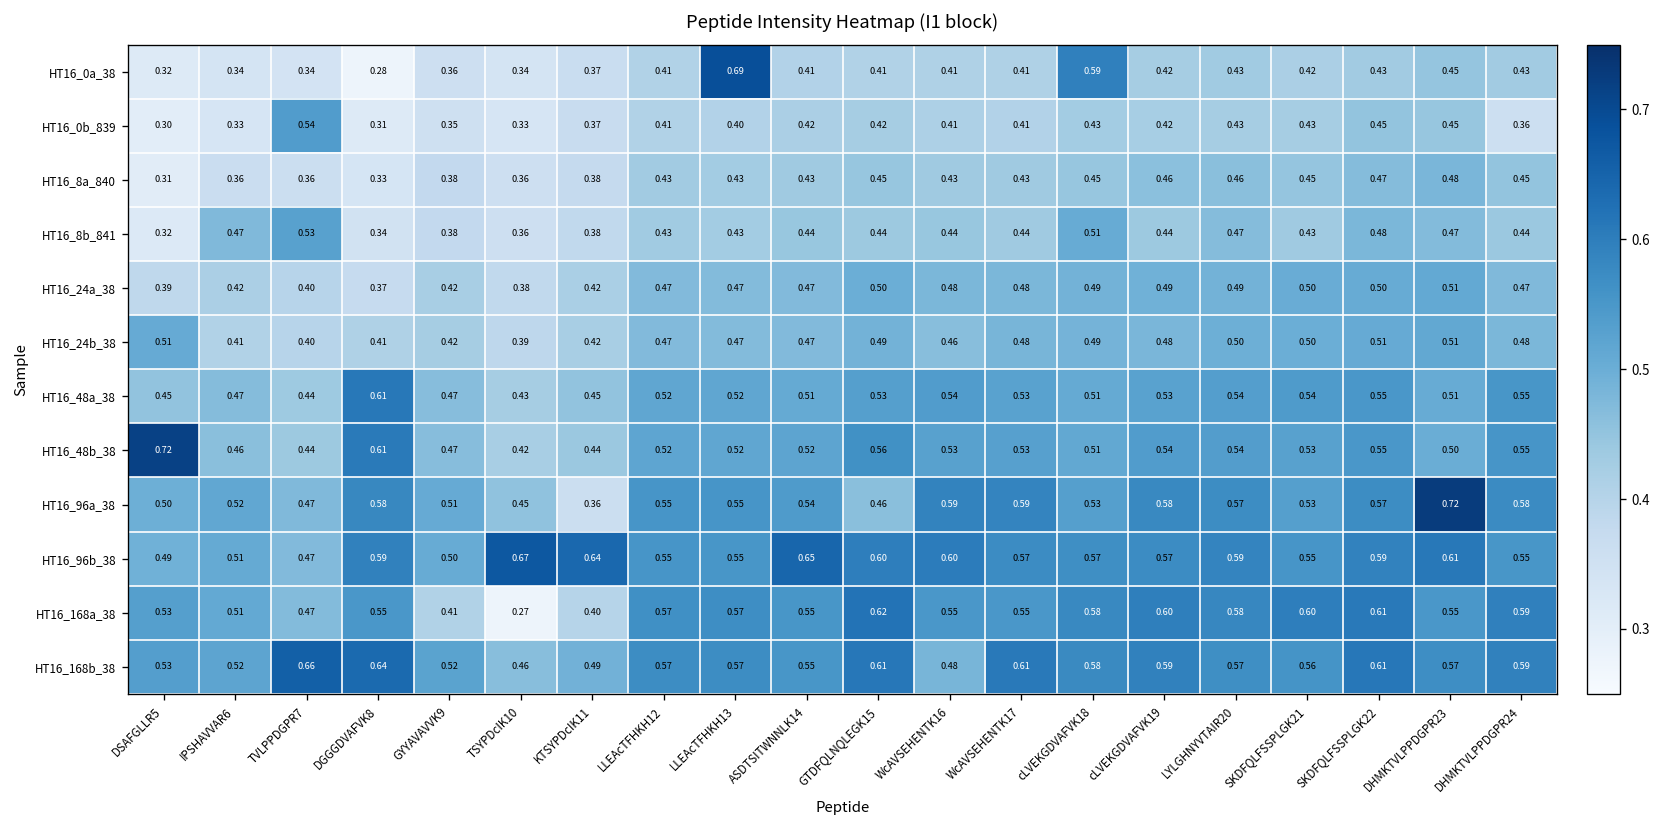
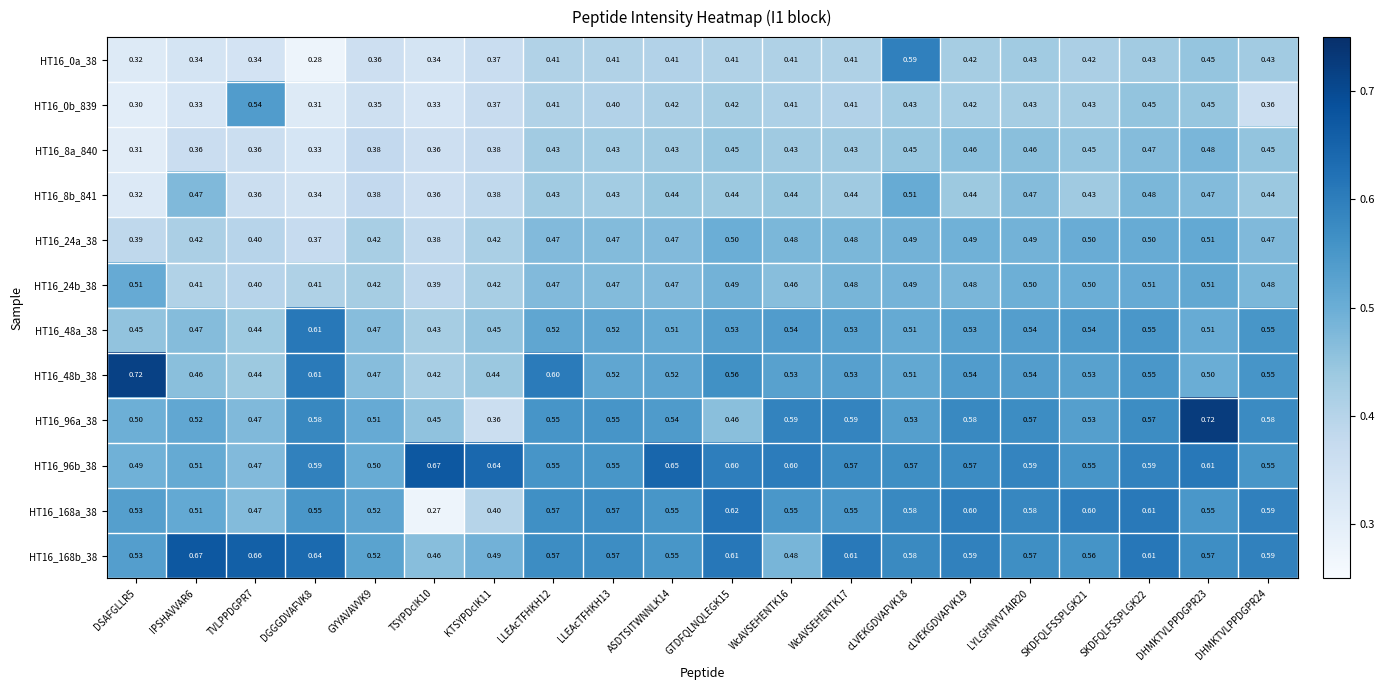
  {
    "HT16_0a_38": {
      "DSAFGLLR5": 0.32,
      "IPSHAVVAR6": 0.34,
      "TVLPPDGPR7": 0.34,
      "DGGGDVAFVK8": 0.28,
      "GYYAVAVVK9": 0.36,
      "TSYPDcIK10": 0.34,
      "KTSYPDcIK11": 0.37,
      "LLEAcTFHKH12": 0.41,
-     "LLEAcTFHKH13": 0.69,
+     "LLEAcTFHKH13": 0.41,
      "ASDTSITWNNLK14": 0.41,
      "GTDFQLNQLEGK15": 0.41,
      "WcAVSEHENTK16": 0.41,
      "WcAVSEHENTK17": 0.41,
      "cLVEKGDVAFVK18": 0.59,
      "cLVEKGDVAFVK19": 0.42,
      "LYLGHNYVTAIR20": 0.43,
      "SKDFQLFSSPLGK21": 0.42,
      "SKDFQLFSSPLGK22": 0.43,
      "DHMKTVLPPDGPR23": 0.45,
      "DHMKTVLPPDGPR24": 0.43
    },
    "HT16_8b_841": {
      "DSAFGLLR5": 0.32,
      "IPSHAVVAR6": 0.47,
-     "TVLPPDGPR7": 0.53,
+     "TVLPPDGPR7": 0.36,
      "DGGGDVAFVK8": 0.34,
      "GYYAVAVVK9": 0.38,
      "TSYPDcIK10": 0.36,
      "KTSYPDcIK11": 0.38,
      "LLEAcTFHKH12": 0.43,
      "LLEAcTFHKH13": 0.43,
      "ASDTSITWNNLK14": 0.44,
      "GTDFQLNQLEGK15": 0.44,
      "WcAVSEHENTK16": 0.44,
      "WcAVSEHENTK17": 0.44,
      "cLVEKGDVAFVK18": 0.51,
      "cLVEKGDVAFVK19": 0.44,
      "LYLGHNYVTAIR20": 0.47,
      "SKDFQLFSSPLGK21": 0.43,
      "SKDFQLFSSPLGK22": 0.48,
      "DHMKTVLPPDGPR23": 0.47,
      "DHMKTVLPPDGPR24": 0.44
    },
    "HT16_48b_38": {
      "DSAFGLLR5": 0.72,
      "IPSHAVVAR6": 0.46,
      "TVLPPDGPR7": 0.44,
      "DGGGDVAFVK8": 0.61,
      "GYYAVAVVK9": 0.47,
      "TSYPDcIK10": 0.42,
      "KTSYPDcIK11": 0.44,
-     "LLEAcTFHKH12": 0.52,
+     "LLEAcTFHKH12": 0.60,
      "LLEAcTFHKH13": 0.52,
      "ASDTSITWNNLK14": 0.52,
      "GTDFQLNQLEGK15": 0.56,
      "WcAVSEHENTK16": 0.53,
      "WcAVSEHENTK17": 0.53,
      "cLVEKGDVAFVK18": 0.51,
      "cLVEKGDVAFVK19": 0.54,
      "LYLGHNYVTAIR20": 0.54,
      "SKDFQLFSSPLGK21": 0.53,
      "SKDFQLFSSPLGK22": 0.55,
      "DHMKTVLPPDGPR23": 0.50,
      "DHMKTVLPPDGPR24": 0.55
    },
    "HT16_168a_38": {
      "DSAFGLLR5": 0.53,
      "IPSHAVVAR6": 0.51,
      "TVLPPDGPR7": 0.47,
      "DGGGDVAFVK8": 0.55,
-     "GYYAVAVVK9": 0.41,
+     "GYYAVAVVK9": 0.52,
      "TSYPDcIK10": 0.27,
      "KTSYPDcIK11": 0.40,
      "LLEAcTFHKH12": 0.57,
      "LLEAcTFHKH13": 0.57,
      "ASDTSITWNNLK14": 0.55,
      "GTDFQLNQLEGK15": 0.62,
      "WcAVSEHENTK16": 0.55,
      "WcAVSEHENTK17": 0.55,
      "cLVEKGDVAFVK18": 0.58,
      "cLVEKGDVAFVK19": 0.60,
      "LYLGHNYVTAIR20": 0.58,
      "SKDFQLFSSPLGK21": 0.60,
      "SKDFQLFSSPLGK22": 0.61,
      "DHMKTVLPPDGPR23": 0.55,
      "DHMKTVLPPDGPR24": 0.59
    },
    "HT16_168b_38": {
      "DSAFGLLR5": 0.53,
-     "IPSHAVVAR6": 0.52,
+     "IPSHAVVAR6": 0.67,
      "TVLPPDGPR7": 0.66,
      "DGGGDVAFVK8": 0.64,
      "GYYAVAVVK9": 0.52,
      "TSYPDcIK10": 0.46,
      "KTSYPDcIK11": 0.49,
      "LLEAcTFHKH12": 0.57,
      "LLEAcTFHKH13": 0.57,
      "ASDTSITWNNLK14": 0.55,
      "GTDFQLNQLEGK15": 0.61,
      "WcAVSEHENTK16": 0.48,
      "WcAVSEHENTK17": 0.61,
      "cLVEKGDVAFVK18": 0.58,
      "cLVEKGDVAFVK19": 0.59,
      "LYLGHNYVTAIR20": 0.57,
      "SKDFQLFSSPLGK21": 0.56,
      "SKDFQLFSSPLGK22": 0.61,
      "DHMKTVLPPDGPR23": 0.57,
      "DHMKTVLPPDGPR24": 0.59
    }
  }
